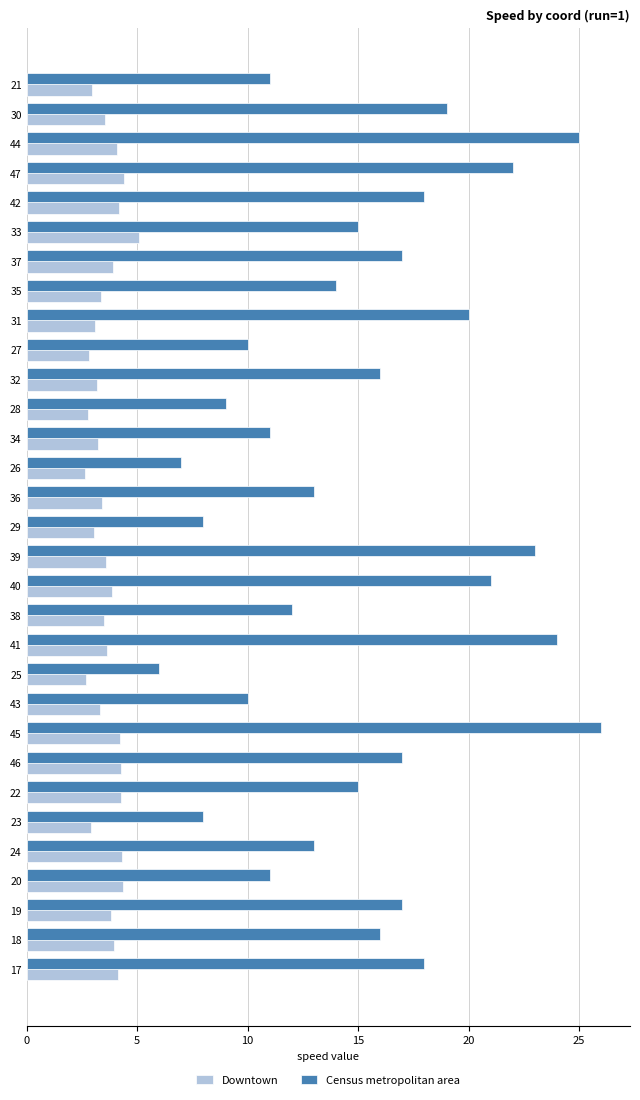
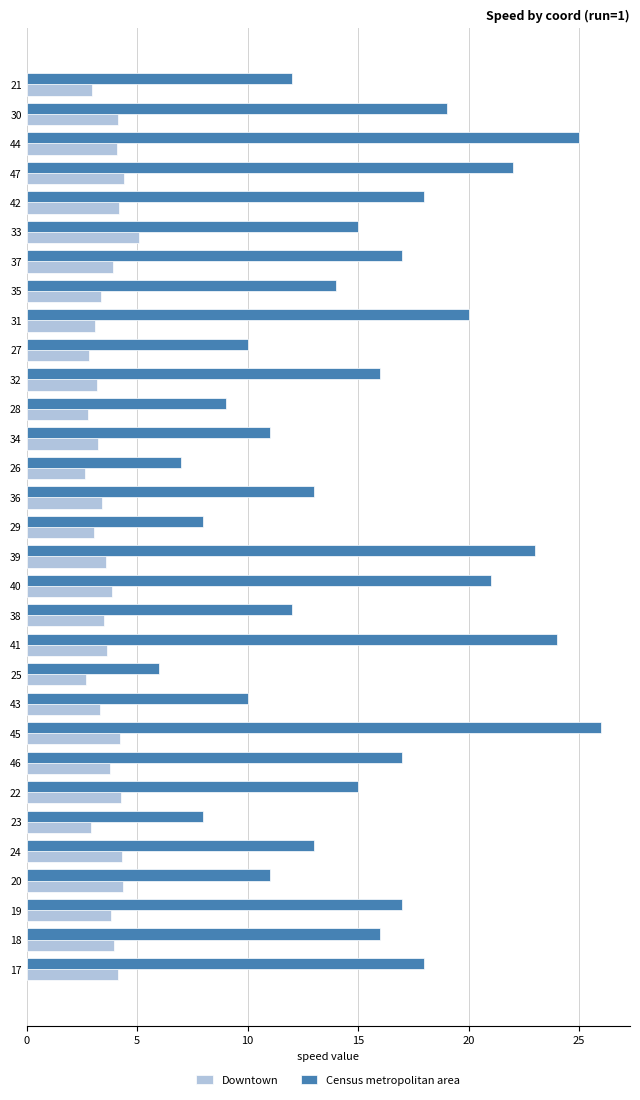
  {
    "Downtown": {
      "21": 3.0,
-     "30": 3.5,
+     "30": 4.2,
      "44": 4.1,
      "47": 4.4,
      "42": 4.2,
      "33": 5.1,
      "37": 3.9,
      "35": 3.4,
      "31": 3.1,
      "27": 2.8,
      "32": 3.2,
      "28": 2.8,
      "34": 3.2,
      "26": 2.6,
      "36": 3.4,
      "29": 3.1,
      "39": 3.6,
      "40": 3.9,
      "38": 3.5,
      "41": 3.7,
      "25": 2.7,
      "43": 3.3,
      "45": 4.2,
-     "46": 4.3,
+     "46": 3.8,
      "22": 4.3,
      "23": 2.9,
      "24": 4.3,
      "20": 4.4,
      "19": 3.8,
      "18": 4.0,
      "17": 4.1
    },
    "Census metropolitan area": {
-     "21": 11,
+     "21": 12,
      "30": 19,
      "44": 25,
      "47": 22,
      "42": 18,
      "33": 15,
      "37": 17,
      "35": 14,
      "31": 20,
      "27": 10,
      "32": 16,
      "28": 9,
      "34": 11,
      "26": 7,
      "36": 13,
      "29": 8,
      "39": 23,
      "40": 21,
      "38": 12,
      "41": 24,
      "25": 6,
      "43": 10,
      "45": 26,
      "46": 17,
      "22": 15,
      "23": 8,
      "24": 13,
      "20": 11,
      "19": 17,
      "18": 16,
      "17": 18
    }
  }
